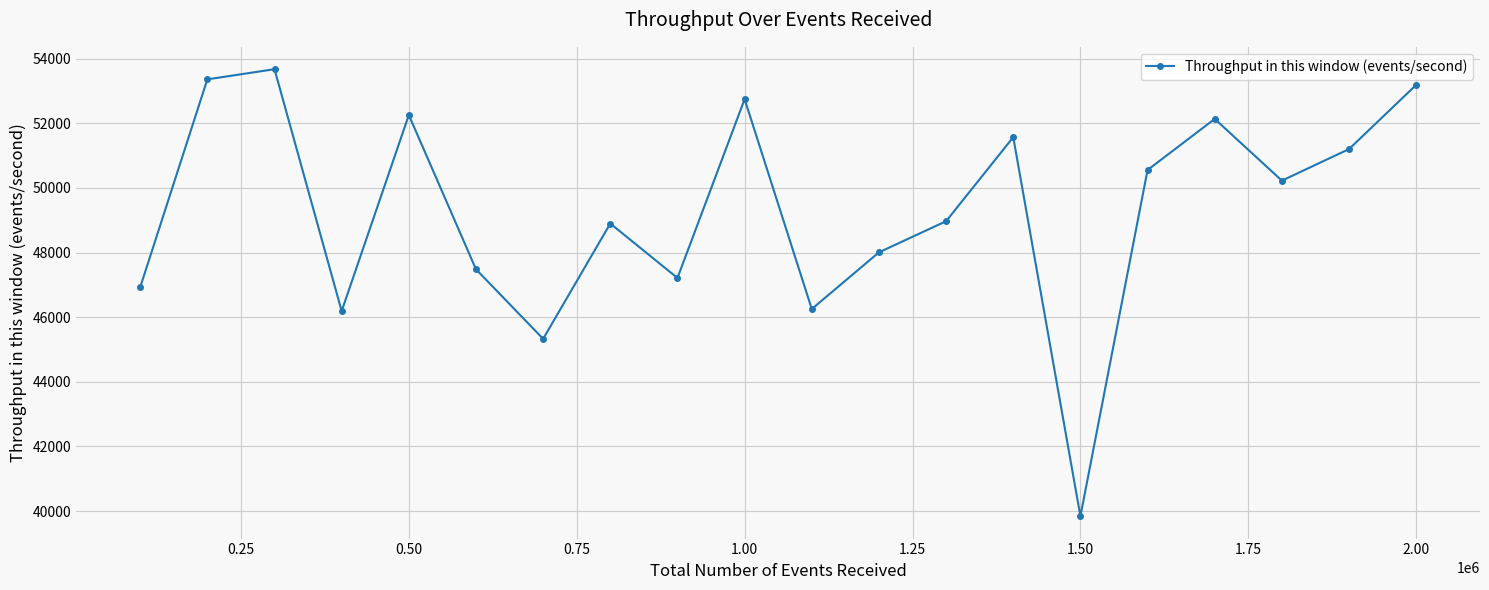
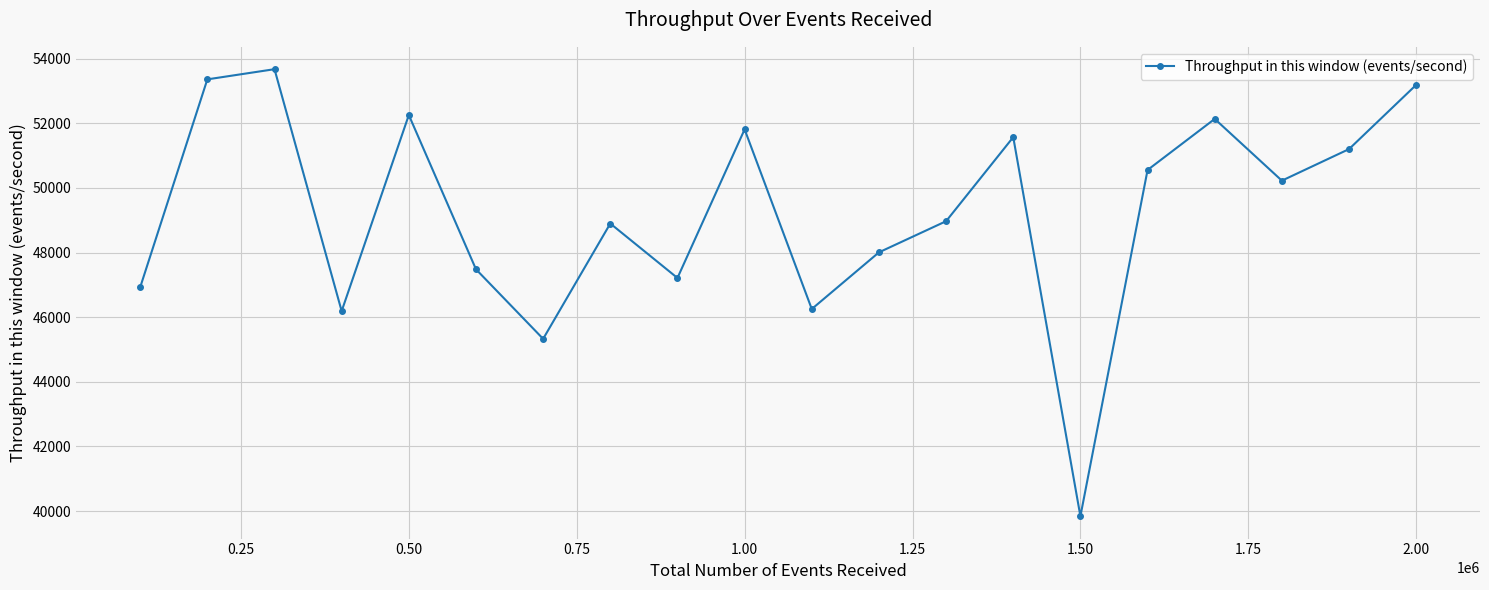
  {
    "0.50": 52300,
-   "1.00": 52700,
+   "1.00": 51800,
    "1.50": 39800,
    "2.00": 53200
  }
